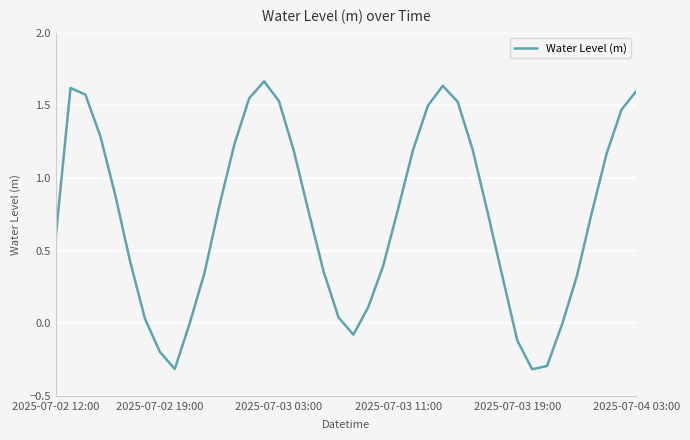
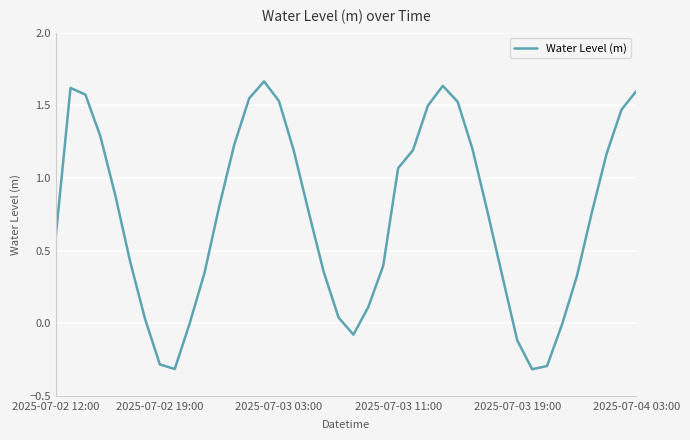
  {
    "2025-07-02 12:00": 0.59,
-   "2025-07-02 19:00": -0.20,
+   "2025-07-02 19:00": -0.28,
    "2025-07-03 03:00": 1.53,
-   "2025-07-03 11:00": 0.79,
+   "2025-07-03 11:00": 1.07,
    "2025-07-03 19:00": -0.12,
    "2025-07-04 03:00": 1.60
  }
